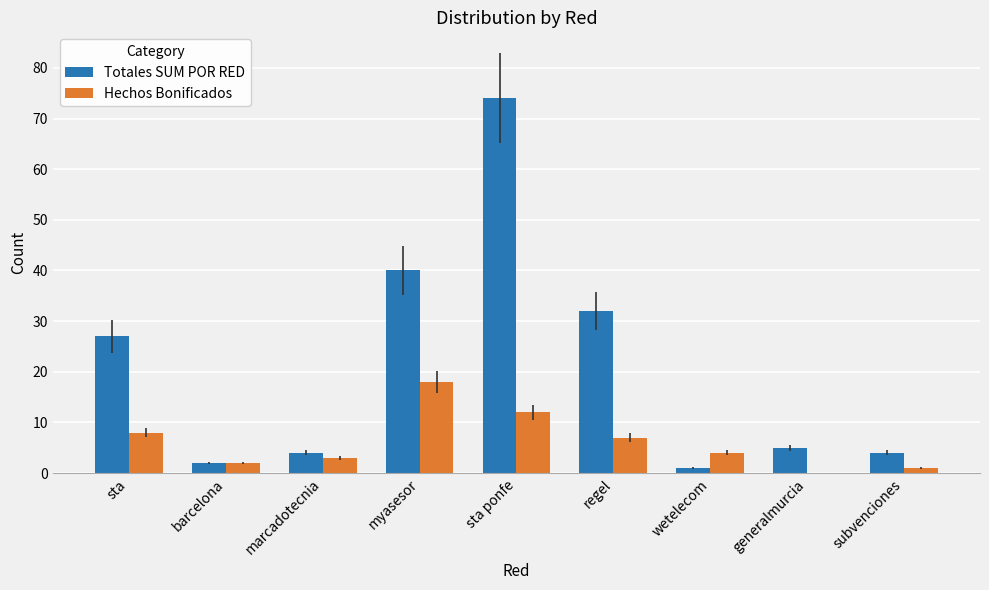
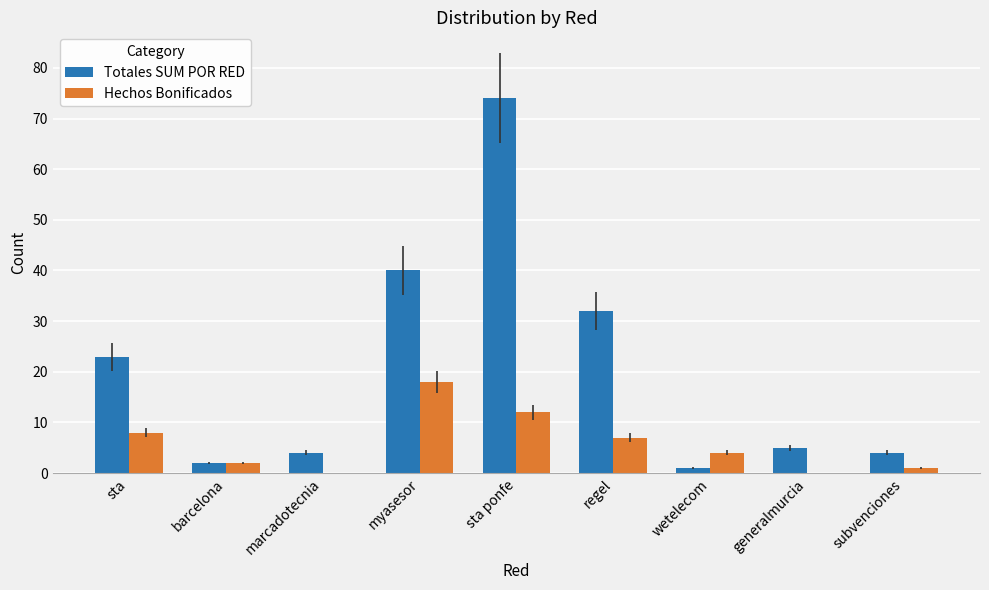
  {
    "Totales SUM POR RED": {
-     "sta": 27,
+     "sta": 23,
      "barcelona": 2,
      "marcadotecnia": 4,
      "myasesor": 40,
      "sta ponfe": 74,
      "regel": 32,
      "wetelecom": 1,
      "generalmurcia": 5,
      "subvenciones": 4
    },
    "Hechos Bonificados": {
      "sta": 8,
      "barcelona": 2,
-     "marcadotecnia": 3,
+     "marcadotecnia": 0,
      "myasesor": 18,
      "sta ponfe": 12,
      "regel": 7,
      "wetelecom": 4,
      "generalmurcia": 0,
      "subvenciones": 1
    }
  }
